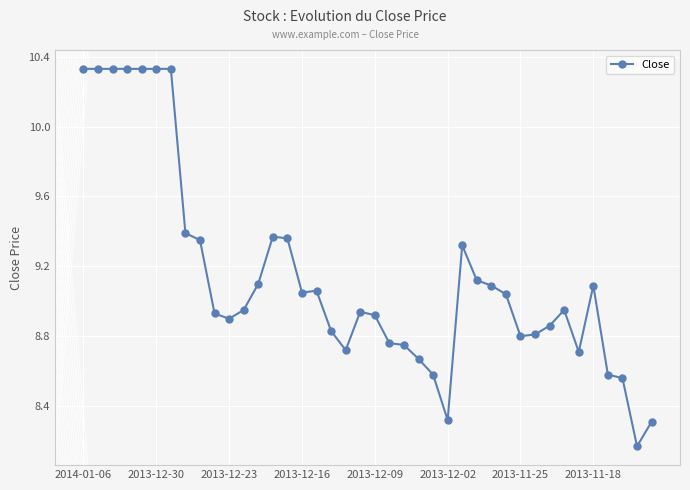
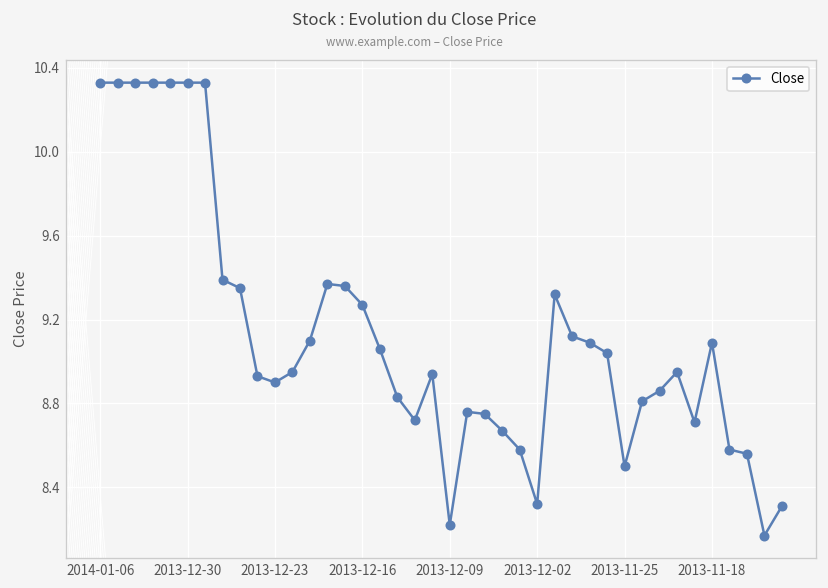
  {
    "2014-01-06": 10.33,
    "2013-12-30": 10.33,
    "2013-12-23": 8.90,
-   "2013-12-16": 9.05,
-   "2013-12-09": 8.92,
+   "2013-12-16": 9.27,
+   "2013-12-09": 8.22,
    "2013-12-02": 8.32,
-   "2013-11-25": 8.8,
+   "2013-11-25": 8.5,
    "2013-11-18": 9.09
  }
